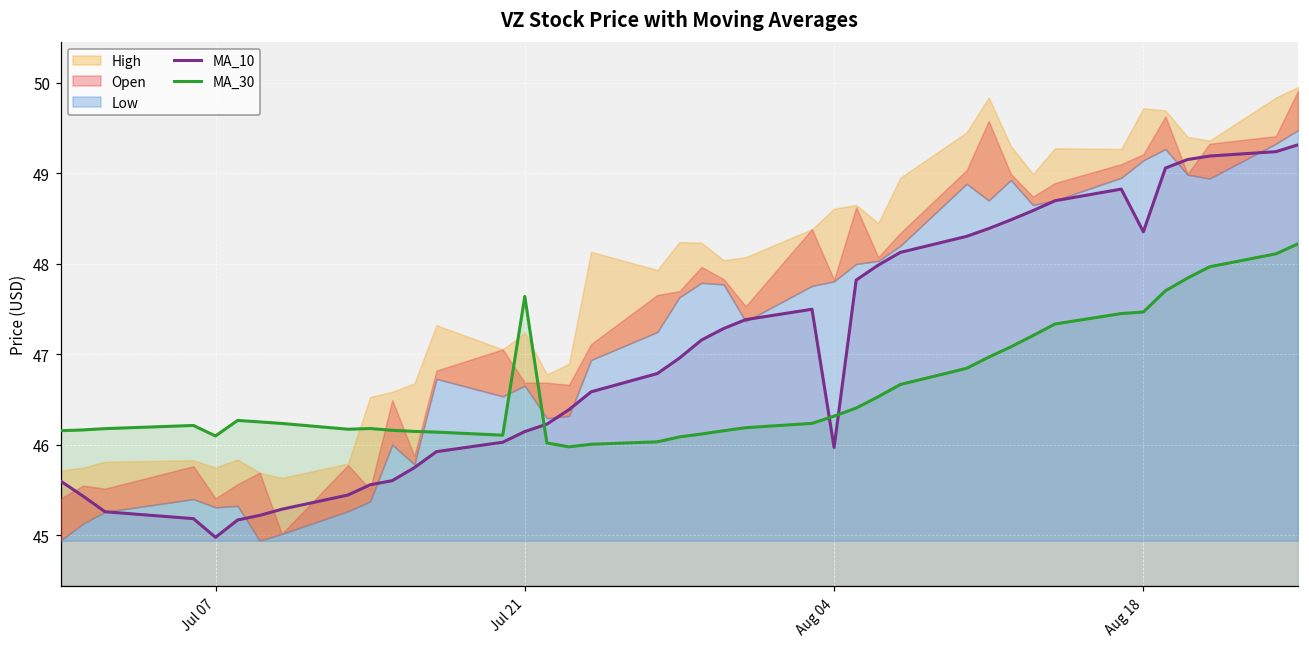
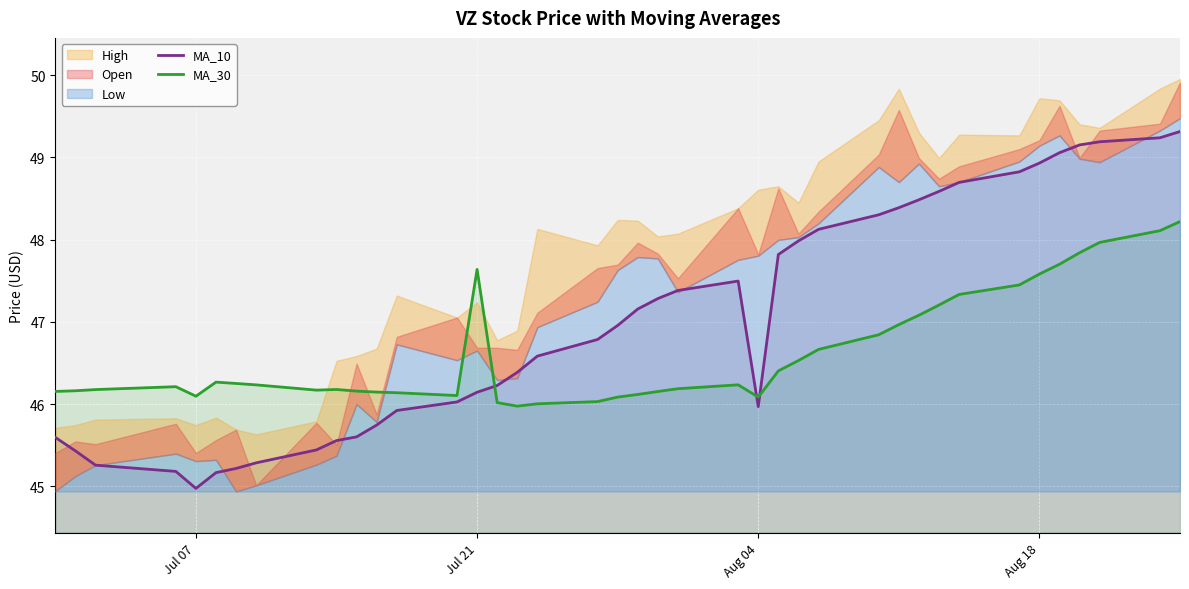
  {
    "MA_10": {
      "Jul 07": 45.0,
      "Jul 21": 46.1,
      "Aug 04": 46.0,
-     "Aug 18": 48.4
+     "Aug 18": 48.9
    },
    "MA_30": {
      "Jul 07": 46.1,
      "Jul 21": 47.6,
-     "Aug 04": 46.3,
-     "Aug 18": 47.5
+     "Aug 04": 46.1,
+     "Aug 18": 47.6
    },
    "Low": {
      "Jul 07": 45.3,
      "Jul 21": 46.7,
      "Aug 18": 49.1
    }
  }
